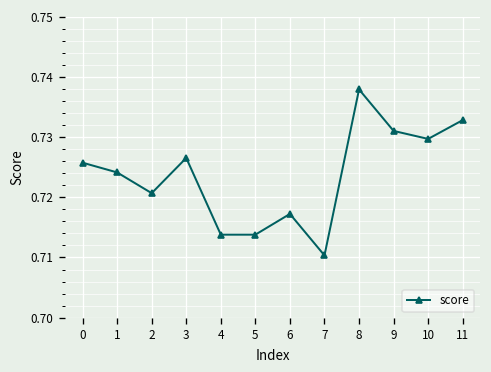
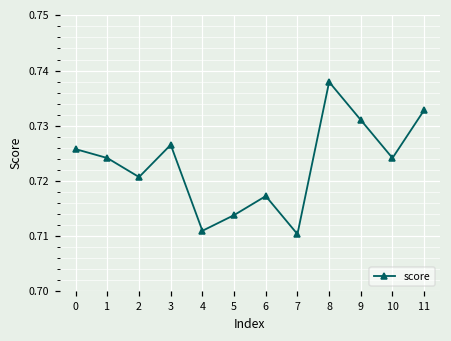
  {
    "0": 0.726,
    "1": 0.724,
    "2": 0.721,
    "3": 0.727,
-   "4": 0.714,
+   "4": 0.711,
    "5": 0.714,
    "6": 0.717,
    "7": 0.710,
    "8": 0.738,
    "9": 0.731,
-   "10": 0.730,
+   "10": 0.724,
    "11": 0.733
  }
